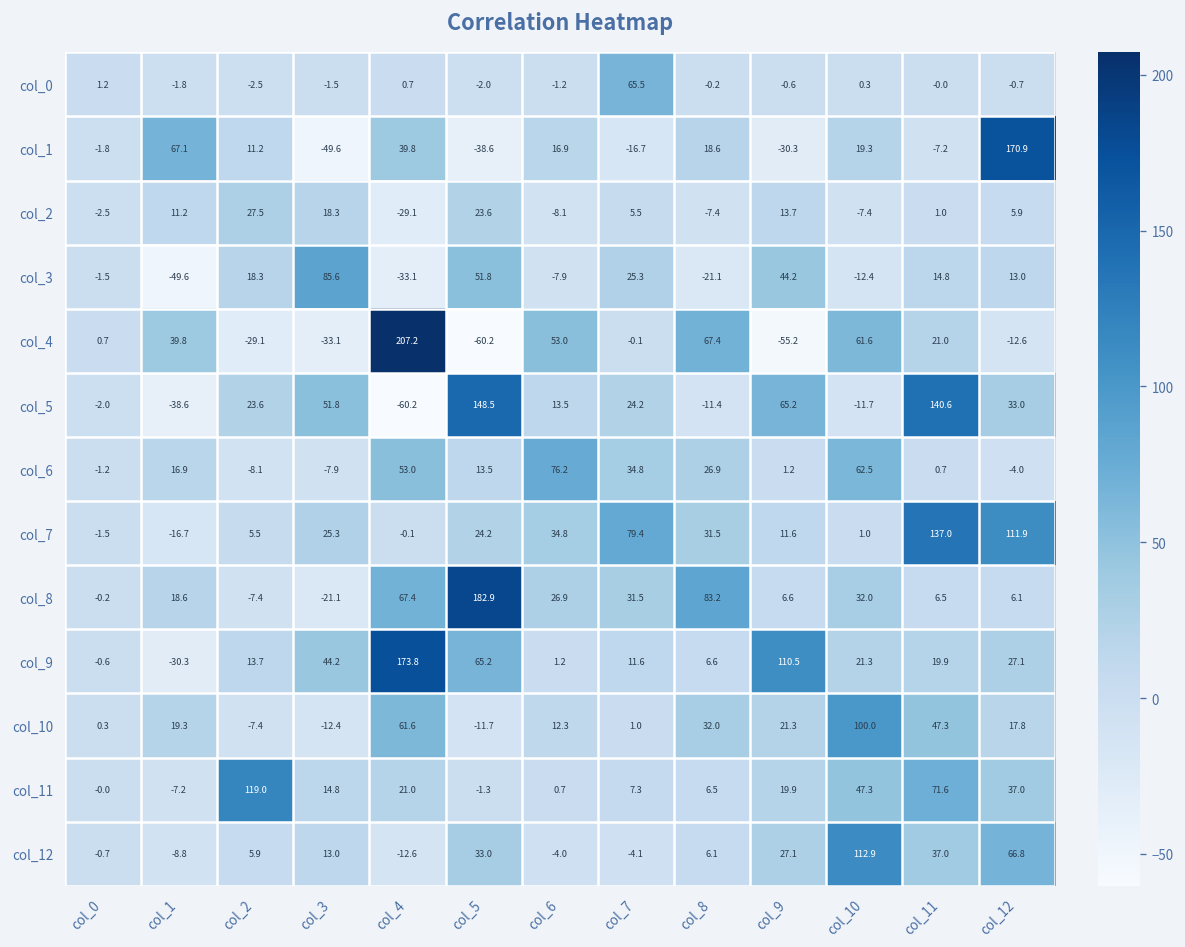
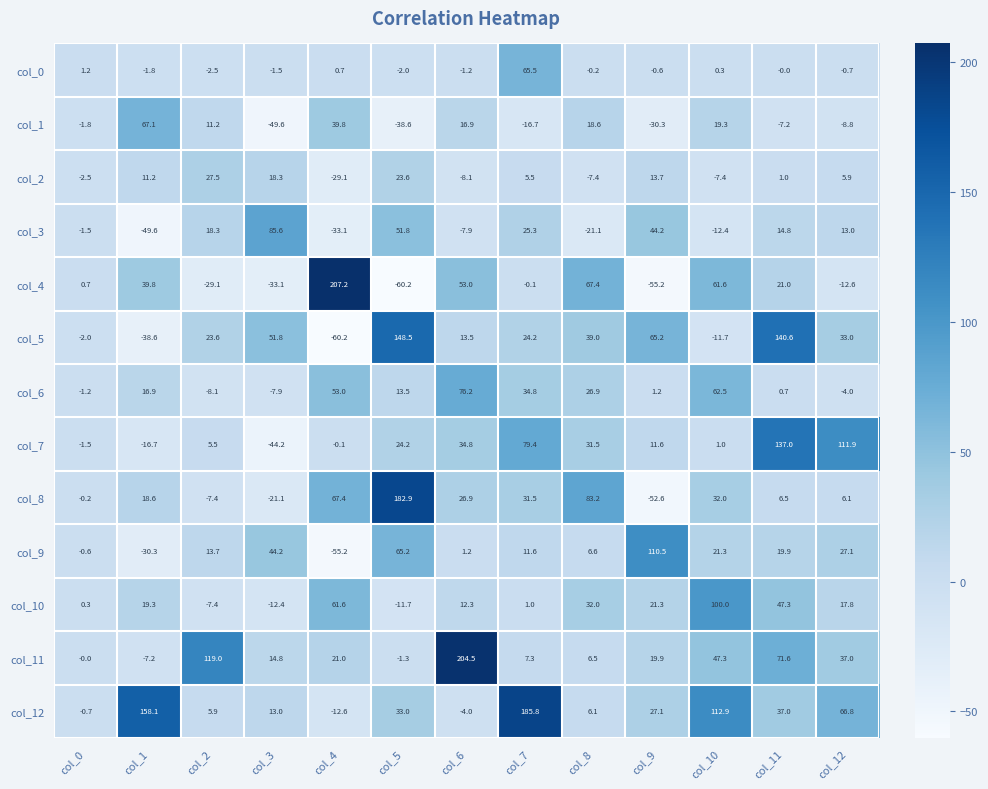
  {
    "col_0": {
      "col_0": 1.2,
      "col_1": -1.8,
      "col_2": -2.5,
      "col_3": -1.5,
      "col_4": 0.7,
      "col_5": -2.0,
      "col_6": -1.2,
      "col_7": 65.5,
      "col_8": -0.2,
      "col_9": -0.6,
      "col_10": 0.3,
      "col_11": -0.0,
      "col_12": -0.7
    },
    "col_1": {
      "col_0": -1.8,
      "col_1": 67.1,
      "col_2": 11.2,
      "col_3": -49.6,
      "col_4": 39.8,
      "col_5": -38.6,
      "col_6": 16.9,
      "col_7": -16.7,
      "col_8": 18.6,
      "col_9": -30.3,
      "col_10": 19.3,
      "col_11": -7.2,
-     "col_12": 170.9
+     "col_12": -8.8
    },
    "col_2": {
      "col_0": -2.5,
      "col_1": 11.2,
      "col_2": 27.5,
      "col_3": 18.3,
      "col_4": -29.1,
      "col_5": 23.6,
      "col_6": -8.1,
      "col_7": 5.5,
      "col_8": -7.4,
      "col_9": 13.7,
      "col_10": -7.4,
      "col_11": 1.0,
      "col_12": 5.9
    },
    "col_3": {
      "col_0": -1.5,
      "col_1": -49.6,
      "col_2": 18.3,
      "col_3": 85.6,
      "col_4": -33.1,
      "col_5": 51.8,
      "col_6": -7.9,
      "col_7": 25.3,
      "col_8": -21.1,
      "col_9": 44.2,
      "col_10": -12.4,
      "col_11": 14.8,
      "col_12": 13.0
    },
    "col_4": {
      "col_0": 0.7,
      "col_1": 39.8,
      "col_2": -29.1,
      "col_3": -33.1,
      "col_4": 207.2,
      "col_5": -60.2,
      "col_6": 53.0,
      "col_7": -0.1,
      "col_8": 67.4,
      "col_9": -55.2,
      "col_10": 61.6,
      "col_11": 21.0,
      "col_12": -12.6
    },
    "col_5": {
      "col_0": -2.0,
      "col_1": -38.6,
      "col_2": 23.6,
      "col_3": 51.8,
      "col_4": -60.2,
      "col_5": 148.5,
      "col_6": 13.5,
      "col_7": 24.2,
-     "col_8": -11.4,
+     "col_8": 39.0,
      "col_9": 65.2,
      "col_10": -11.7,
      "col_11": 140.6,
      "col_12": 33.0
    },
    "col_6": {
      "col_0": -1.2,
      "col_1": 16.9,
      "col_2": -8.1,
      "col_3": -7.9,
      "col_4": 53.0,
      "col_5": 13.5,
      "col_6": 76.2,
      "col_7": 34.8,
      "col_8": 26.9,
      "col_9": 1.2,
      "col_10": 62.5,
      "col_11": 0.7,
      "col_12": -4.0
    },
    "col_7": {
      "col_0": -1.5,
      "col_1": -16.7,
      "col_2": 5.5,
-     "col_3": 25.3,
+     "col_3": -44.2,
      "col_4": -0.1,
      "col_5": 24.2,
      "col_6": 34.8,
      "col_7": 79.4,
      "col_8": 31.5,
      "col_9": 11.6,
      "col_10": 1.0,
      "col_11": 137.0,
      "col_12": 111.9
    },
    "col_8": {
      "col_0": -0.2,
      "col_1": 18.6,
      "col_2": -7.4,
      "col_3": -21.1,
      "col_4": 67.4,
      "col_5": 182.9,
      "col_6": 26.9,
      "col_7": 31.5,
      "col_8": 83.2,
-     "col_9": 6.6,
+     "col_9": -52.6,
      "col_10": 32.0,
      "col_11": 6.5,
      "col_12": 6.1
    },
    "col_9": {
      "col_0": -0.6,
      "col_1": -30.3,
      "col_2": 13.7,
      "col_3": 44.2,
-     "col_4": 173.8,
+     "col_4": -55.2,
      "col_5": 65.2,
      "col_6": 1.2,
      "col_7": 11.6,
      "col_8": 6.6,
      "col_9": 110.5,
      "col_10": 21.3,
      "col_11": 19.9,
      "col_12": 27.1
    },
    "col_10": {
      "col_0": 0.3,
      "col_1": 19.3,
      "col_2": -7.4,
      "col_3": -12.4,
      "col_4": 61.6,
      "col_5": -11.7,
      "col_6": 12.3,
      "col_7": 1.0,
      "col_8": 32.0,
      "col_9": 21.3,
      "col_10": 100.0,
      "col_11": 47.3,
      "col_12": 17.8
    },
    "col_11": {
      "col_0": -0.0,
      "col_1": -7.2,
      "col_2": 119.0,
      "col_3": 14.8,
      "col_4": 21.0,
      "col_5": -1.3,
-     "col_6": 0.7,
+     "col_6": 204.5,
      "col_7": 7.3,
      "col_8": 6.5,
      "col_9": 19.9,
      "col_10": 47.3,
      "col_11": 71.6,
      "col_12": 37.0
    },
    "col_12": {
      "col_0": -0.7,
-     "col_1": -8.8,
+     "col_1": 158.1,
      "col_2": 5.9,
      "col_3": 13.0,
      "col_4": -12.6,
      "col_5": 33.0,
      "col_6": -4.0,
-     "col_7": -4.1,
+     "col_7": 185.8,
      "col_8": 6.1,
      "col_9": 27.1,
      "col_10": 112.9,
      "col_11": 37.0,
      "col_12": 66.8
    }
  }
